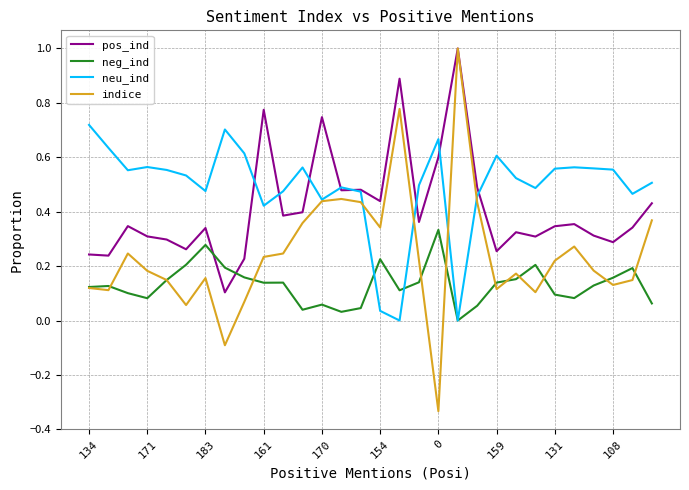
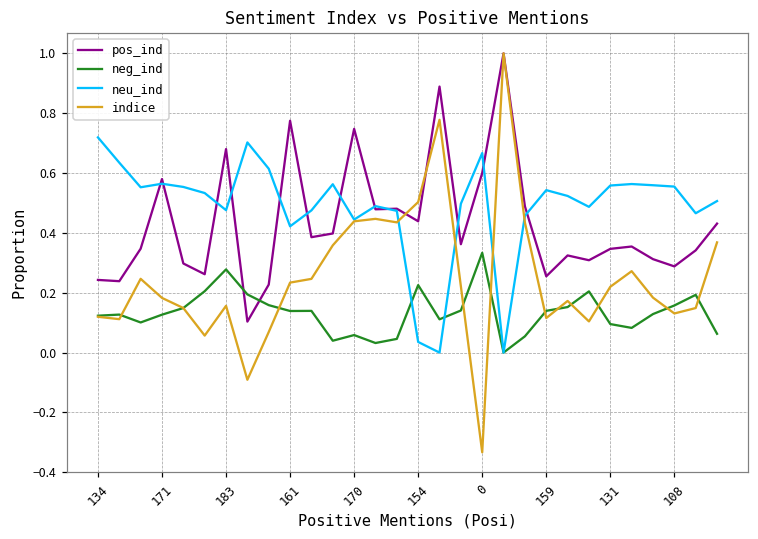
  {
    "pos_ind": {
      "134": 0.24,
-     "171": 0.31,
-     "183": 0.34,
+     "171": 0.58,
+     "183": 0.68,
      "161": 0.77,
      "170": 0.75,
      "154": 0.44,
      "0": 0.60,
      "159": 0.25,
      "131": 0.35,
      "108": 0.29
    },
    "neg_ind": {
-     "171": 0.08,
+     "171": 0.13,
      "183": 0.28,
      "161": 0.14,
      "170": 0.06,
      "154": 0.23,
      "0": 0.33,
      "159": 0.14,
      "131": 0.10,
      "108": 0.16
    },
    "neu_ind": {
      "134": 0.72,
      "171": 0.56,
      "183": 0.48,
      "161": 0.42,
      "154": 0.04,
      "0": 0.67,
-     "159": 0.61,
+     "159": 0.54,
      "131": 0.56,
      "108": 0.55
    },
    "indice": {
      "171": 0.18,
      "183": 0.16,
      "161": 0.23,
-     "154": 0.34,
+     "154": 0.50,
      "0": -0.33,
      "159": 0.12,
      "131": 0.22,
      "108": 0.13
    }
  }
